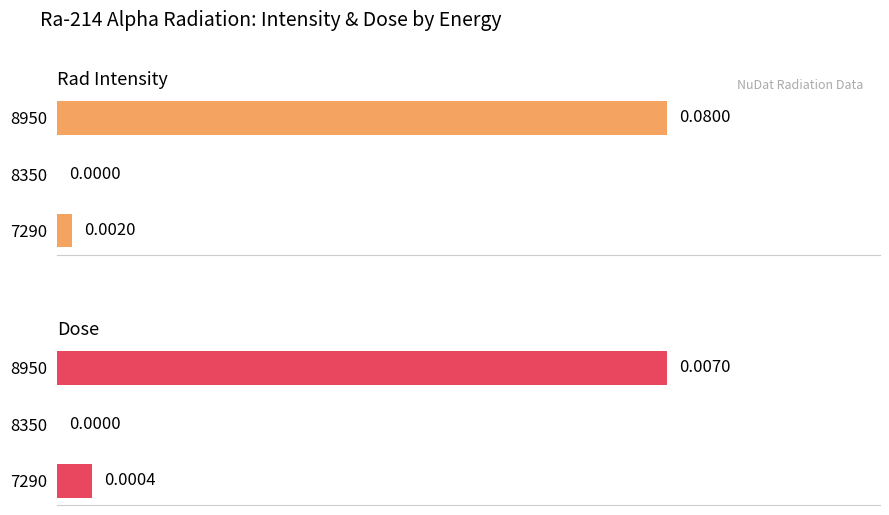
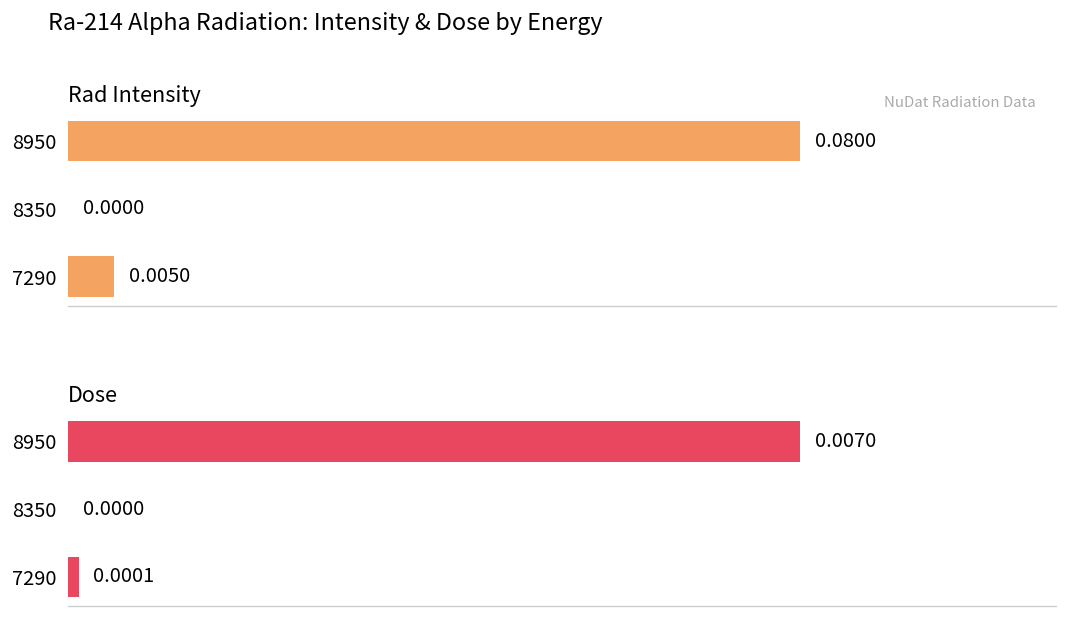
  {
    "Rad Intensity": {
      "8950": 0.0800,
      "8350": 0.0000,
-     "7290": 0.0020
+     "7290": 0.0050
    },
    "Dose": {
      "8950": 0.0070,
      "8350": 0.0000,
-     "7290": 0.0004
+     "7290": 0.0001
    }
  }
